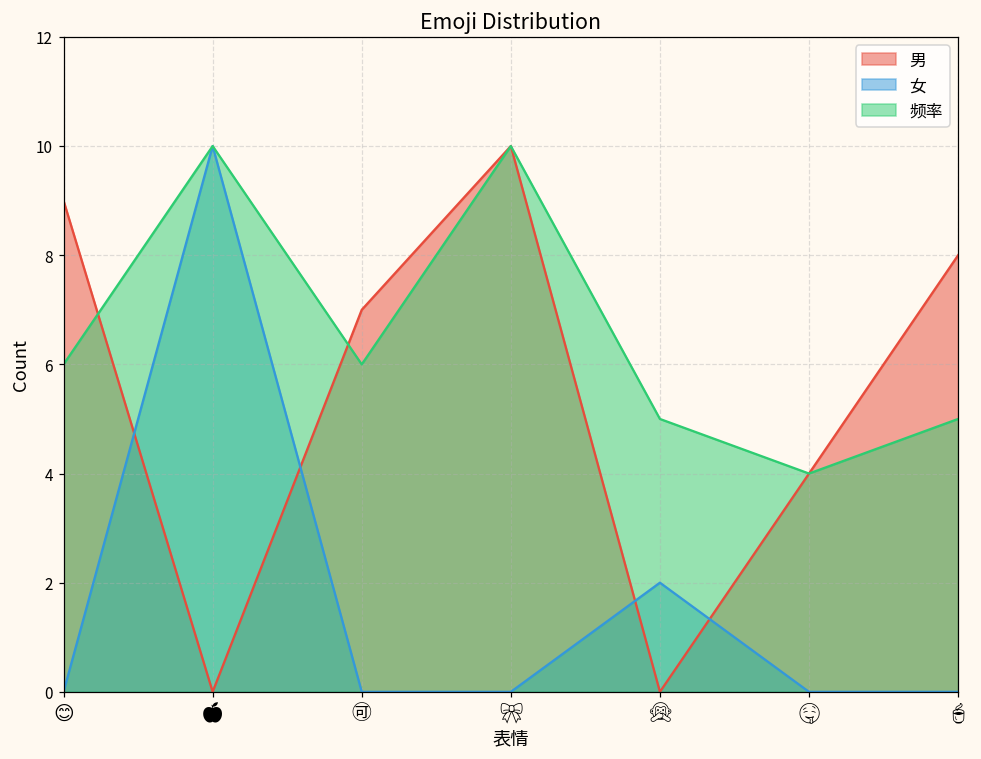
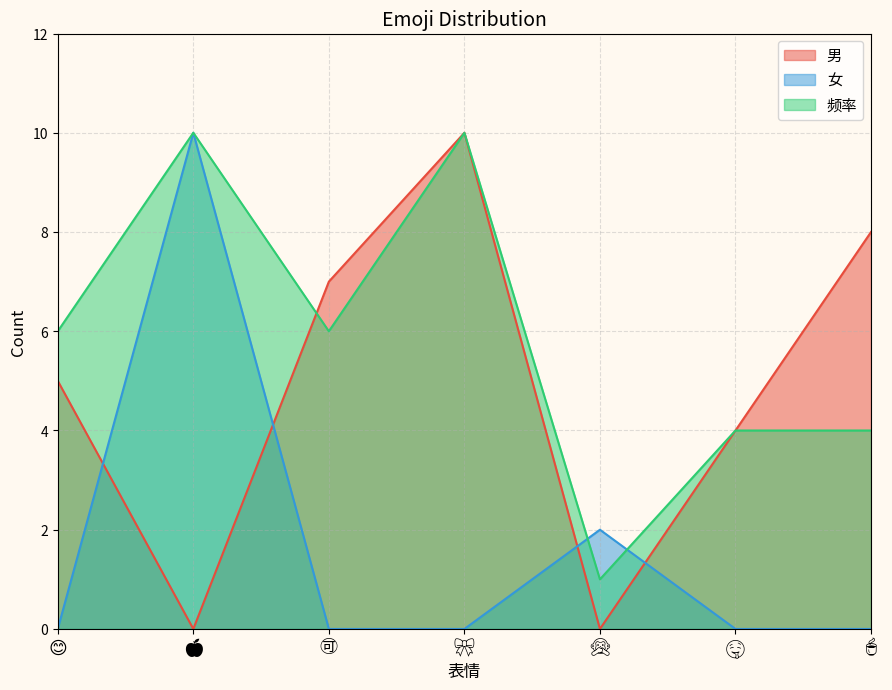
  {
    "男": {
-     "😊": 9,
+     "😊": 5,
      "🍎": 0,
      "🉑": 7,
      "🙊": 0,
      "🍵": 8
    },
    "女": {
      "😊": 0,
      "🉑": 0,
      "🎀": 0,
      "🙊": 2,
      "🤤": 0,
      "🍵": 0
    },
    "频率": {
      "😊": 6,
      "🉑": 6,
-     "🙊": 5,
-     "🍵": 5
+     "🙊": 1,
+     "🍵": 4
    }
  }
